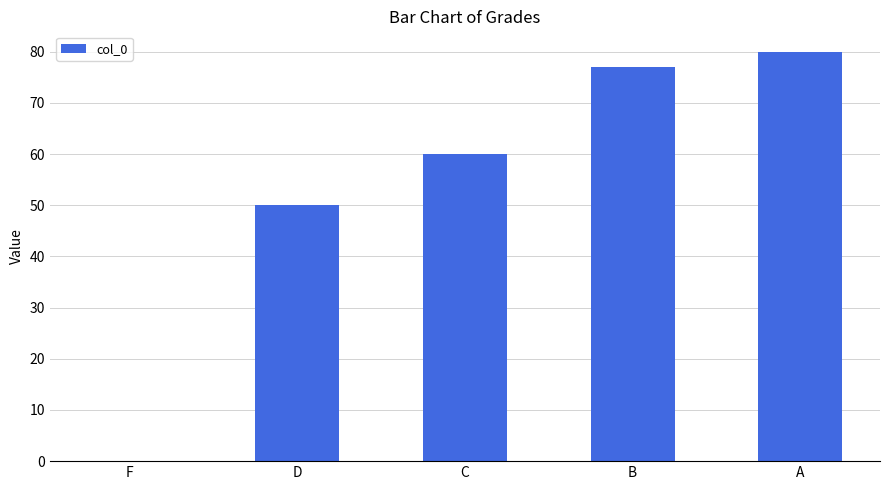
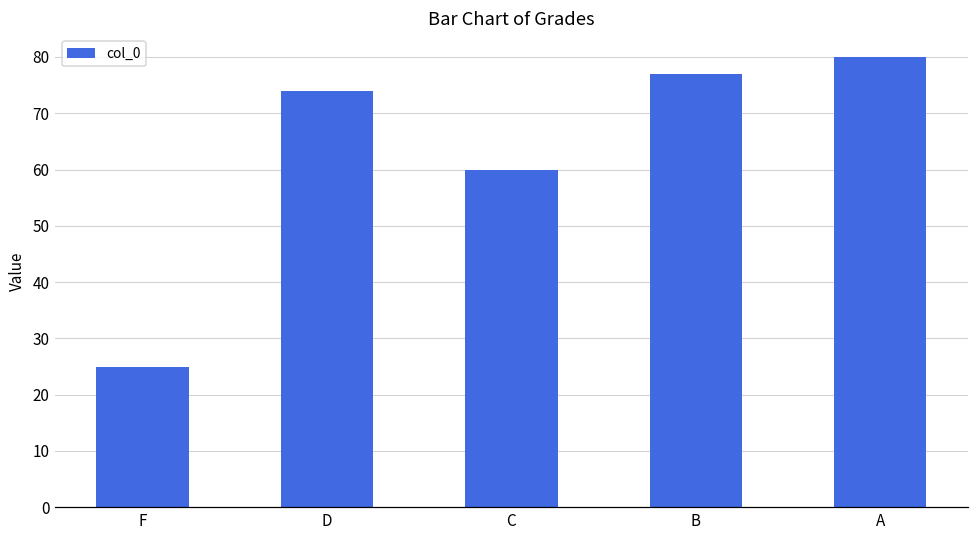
  {
-   "F": 0,
-   "D": 50,
+   "F": 25,
+   "D": 74,
    "C": 60,
    "B": 77,
    "A": 80
  }
